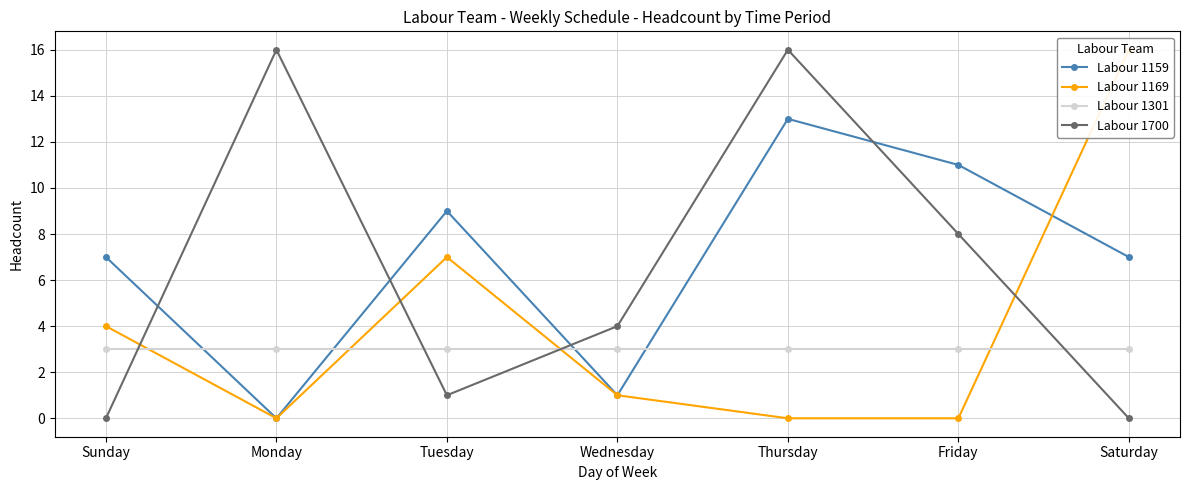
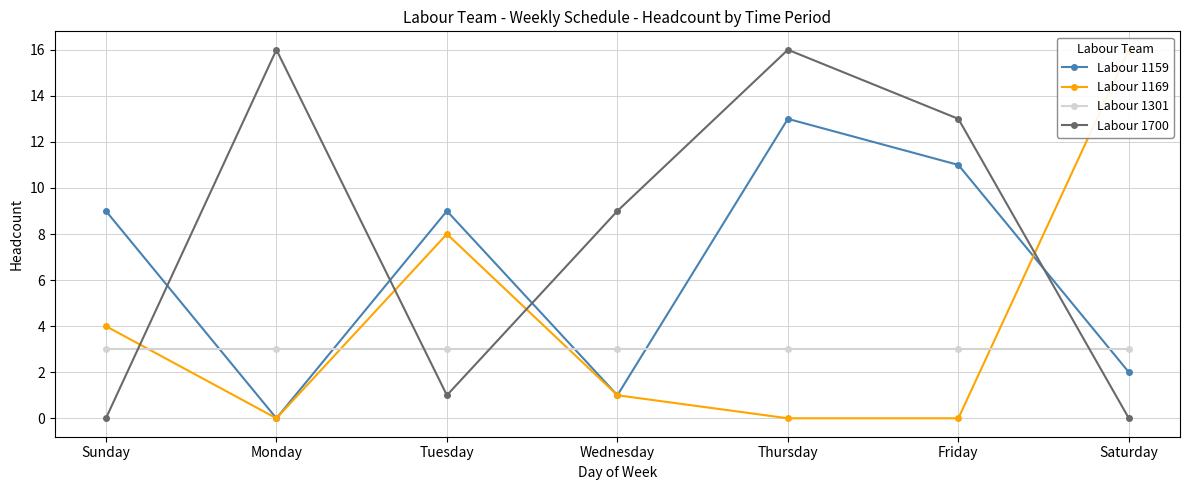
  {
    "Labour 1159": {
-     "Sunday": 7,
+     "Sunday": 9,
      "Tuesday": 9,
      "Thursday": 13,
      "Friday": 11,
-     "Saturday": 7
+     "Saturday": 2
    },
    "Labour 1169": {
      "Sunday": 4,
-     "Tuesday": 7,
+     "Tuesday": 8,
      "Thursday": 0,
      "Friday": 0
    },
    "Labour 1301": {
      "Sunday": 3,
      "Monday": 3,
      "Tuesday": 3,
      "Wednesday": 3,
      "Thursday": 3,
      "Friday": 3,
      "Saturday": 3
    },
    "Labour 1700": {
      "Sunday": 0,
      "Monday": 16,
      "Tuesday": 1,
-     "Wednesday": 4,
+     "Wednesday": 9,
      "Thursday": 16,
-     "Friday": 8,
+     "Friday": 13,
      "Saturday": 0
    }
  }
